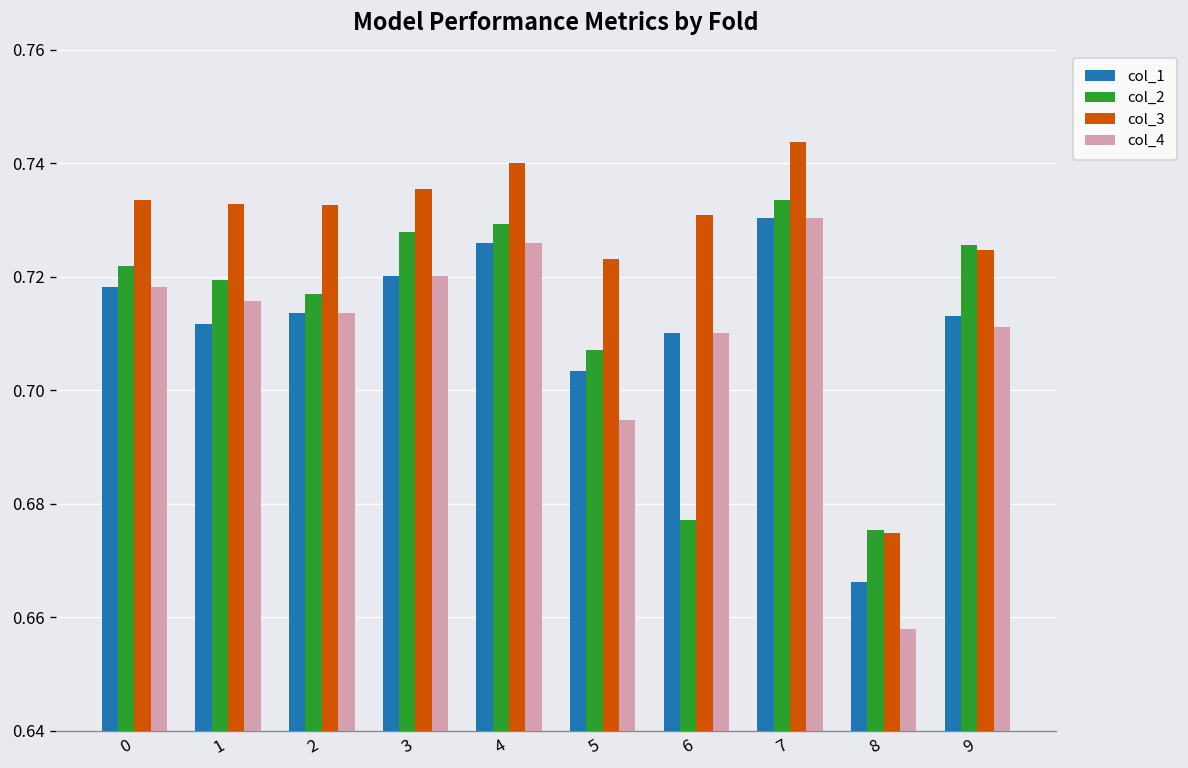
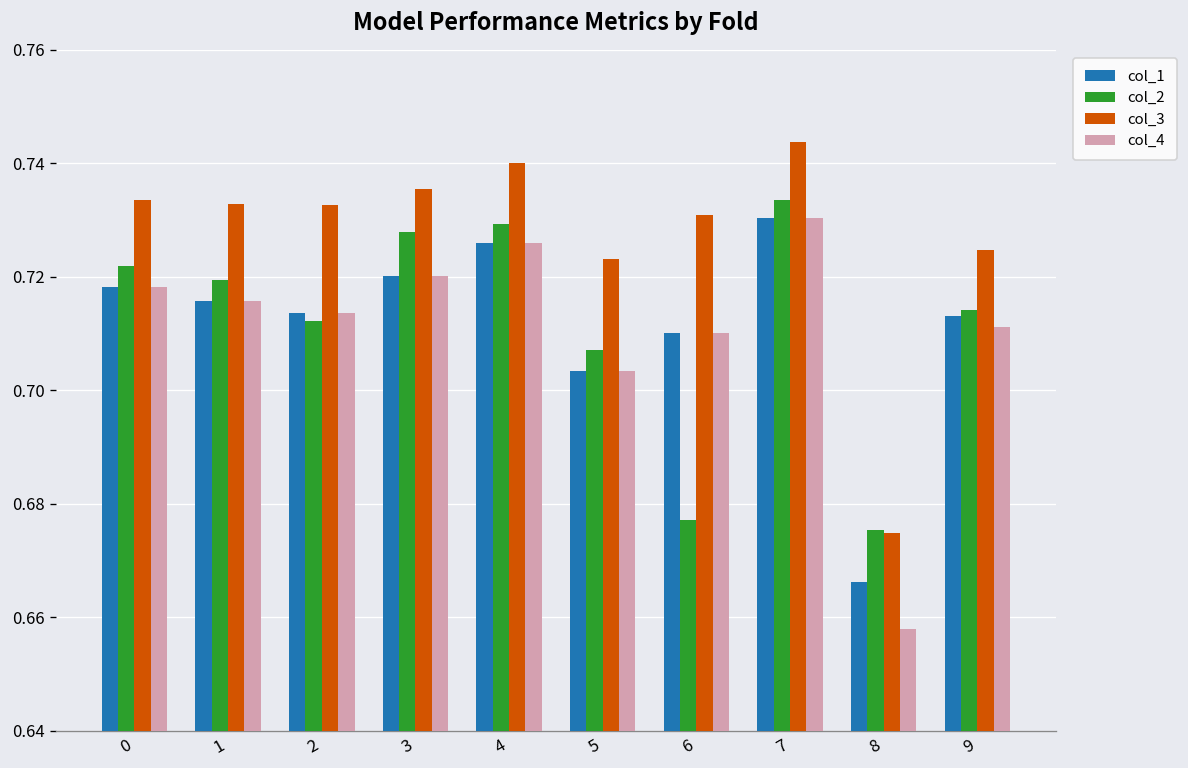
  {
    "col_1": {
      "0": 0.718,
-     "1": 0.712,
+     "1": 0.716,
      "2": 0.714,
      "3": 0.720,
      "4": 0.726,
      "5": 0.703,
      "6": 0.710,
      "7": 0.730,
      "8": 0.666,
      "9": 0.713
    },
    "col_2": {
      "0": 0.722,
      "1": 0.719,
-     "2": 0.717,
+     "2": 0.712,
      "3": 0.728,
      "4": 0.729,
      "5": 0.707,
      "6": 0.677,
      "7": 0.734,
      "8": 0.675,
-     "9": 0.726
+     "9": 0.714
    },
    "col_3": {
      "0": 0.734,
      "1": 0.733,
      "2": 0.733,
      "3": 0.735,
      "4": 0.740,
      "5": 0.723,
      "6": 0.731,
      "7": 0.744,
      "8": 0.675,
      "9": 0.725
    },
    "col_4": {
      "0": 0.718,
      "1": 0.716,
      "2": 0.714,
      "3": 0.720,
      "4": 0.726,
-     "5": 0.695,
+     "5": 0.703,
      "6": 0.710,
      "7": 0.730,
      "8": 0.658,
      "9": 0.711
    }
  }
